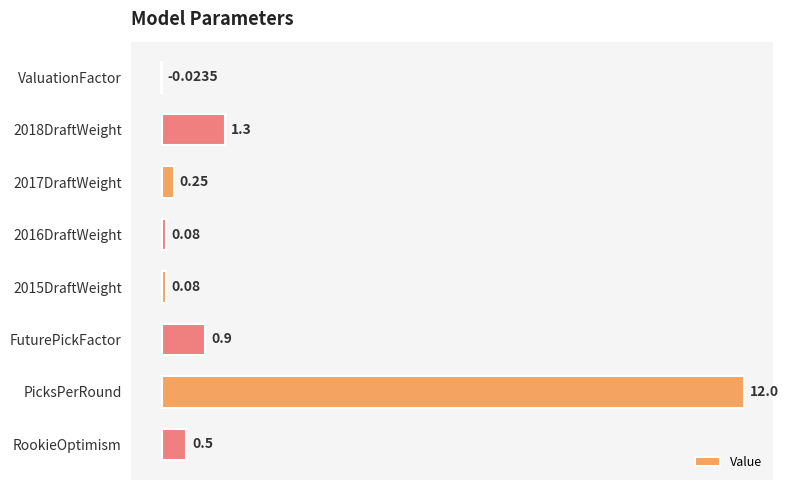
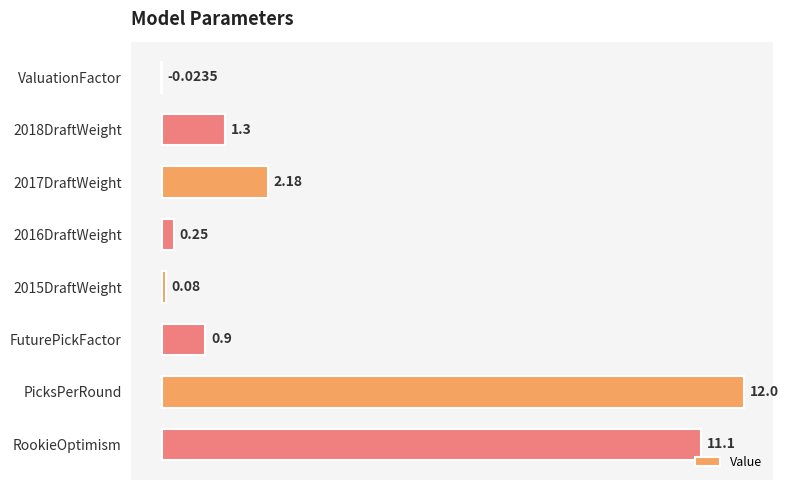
  {
    "ValuationFactor": -0.0235,
    "2018DraftWeight": 1.3,
-   "2017DraftWeight": 0.25,
-   "2016DraftWeight": 0.08,
+   "2017DraftWeight": 2.18,
+   "2016DraftWeight": 0.25,
    "2015DraftWeight": 0.08,
    "FuturePickFactor": 0.9,
    "PicksPerRound": 12.0,
-   "RookieOptimism": 0.5
+   "RookieOptimism": 11.1
  }
